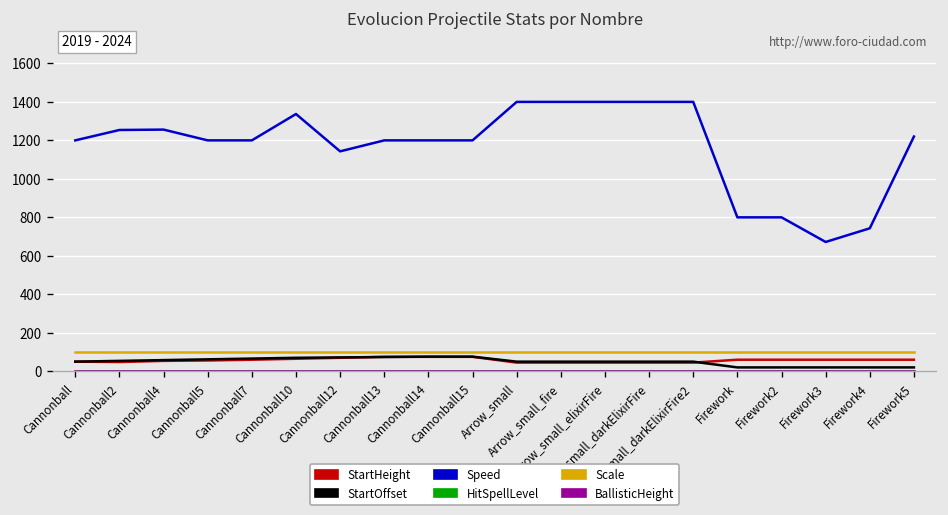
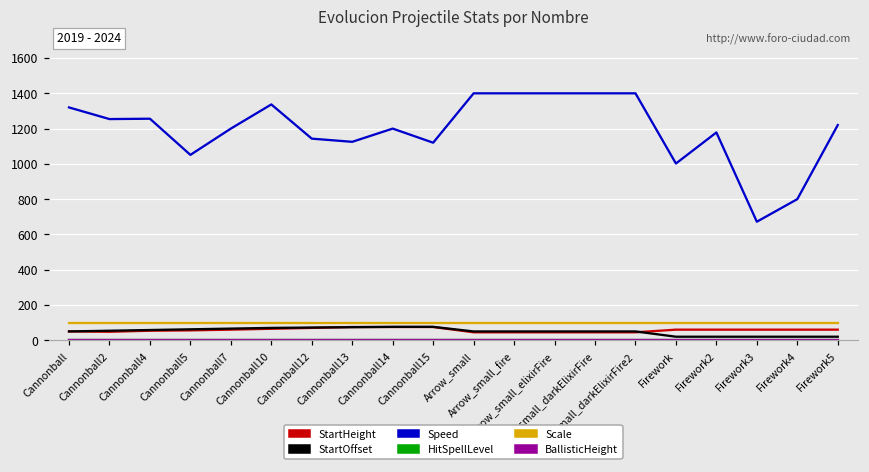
  {
    "StartHeight": {
      "Firework": 60,
      "Firework2": 60,
      "Firework3": 60,
      "Firework4": 60,
      "Firework5": 60
    },
    "StartOffset": {
      "Firework": 20,
      "Firework2": 20,
      "Firework3": 20,
      "Firework4": 20,
      "Firework5": 20
    },
    "Speed": {
-     "Cannonball": 1200,
+     "Cannonball": 1320,
      "Cannonball2": 1250,
      "Cannonball4": 1260,
-     "Cannonball5": 1200,
+     "Cannonball5": 1050,
      "Cannonball7": 1200,
      "Cannonball10": 1340,
      "Cannonball12": 1140,
-     "Cannonball13": 1200,
+     "Cannonball13": 1130,
      "Cannonball14": 1200,
-     "Cannonball15": 1200,
+     "Cannonball15": 1120,
      "Arrow_small": 1400,
      "Arrow_small_fire": 1400,
      "Arrow_small_elixirFire": 1400,
      "Arrow_small_darkElixirFire": 1400,
      "Arrow_small_darkElixirFire2": 1400,
-     "Firework": 800,
-     "Firework2": 800,
+     "Firework": 1000,
+     "Firework2": 1180,
      "Firework3": 670,
-     "Firework4": 740,
+     "Firework4": 800,
      "Firework5": 1220
    },
    "BallisticHeight": {
      "Cannonball": 0,
      "Cannonball2": 0,
      "Cannonball4": 0,
      "Cannonball5": 0,
      "Cannonball7": 0,
      "Cannonball10": 0,
      "Cannonball12": 0,
      "Cannonball13": 0,
      "Cannonball14": 0,
      "Cannonball15": 0,
      "Arrow_small": 0,
      "Arrow_small_fire": 0,
      "Arrow_small_elixirFire": 0,
      "Arrow_small_darkElixirFire": 0,
      "Arrow_small_darkElixirFire2": 0,
      "Firework": 0,
      "Firework2": 0,
      "Firework3": 0,
      "Firework4": 0,
      "Firework5": 0
    },
    "Scale": {
      "Cannonball": 100,
      "Cannonball2": 100,
      "Cannonball4": 100,
      "Cannonball5": 100,
      "Cannonball7": 100,
      "Cannonball10": 100,
      "Cannonball12": 100,
      "Cannonball13": 100,
      "Cannonball14": 100,
      "Cannonball15": 100,
      "Arrow_small": 100,
      "Arrow_small_fire": 100,
      "Arrow_small_elixirFire": 100,
      "Arrow_small_darkElixirFire": 100,
      "Arrow_small_darkElixirFire2": 100,
      "Firework": 100,
      "Firework2": 100,
      "Firework3": 100,
      "Firework4": 100,
      "Firework5": 100
    }
  }
